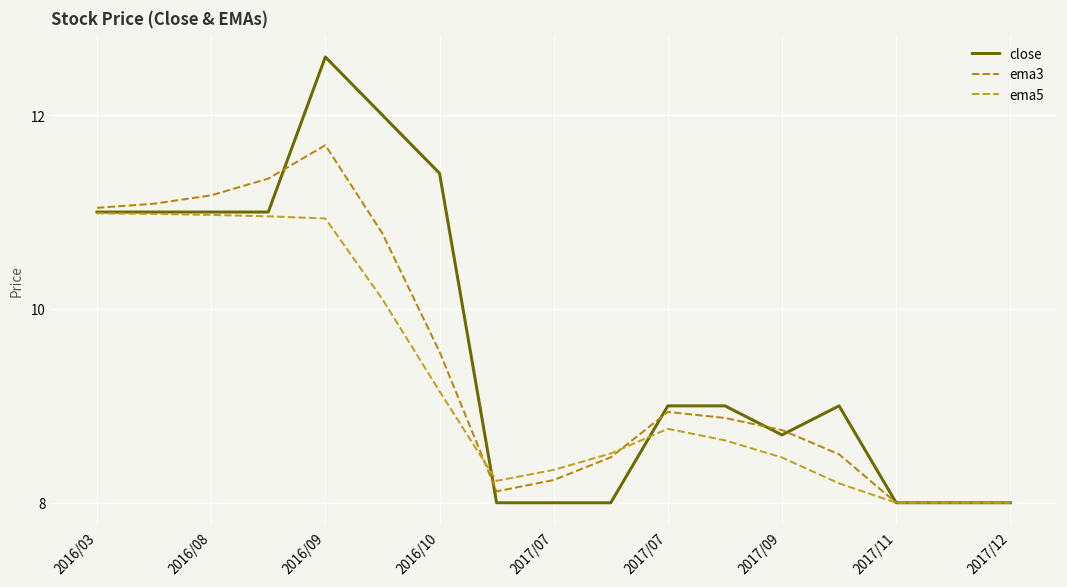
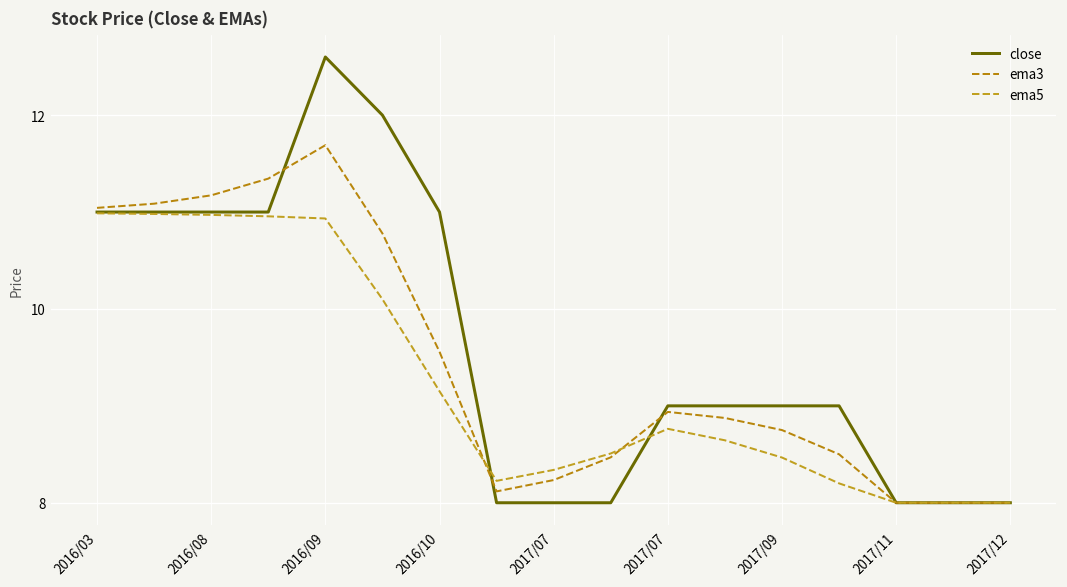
  {
    "close": {
      "2016/09": 12.6,
-     "2016/10": 11.4,
-     "2017/09": 8.7
+     "2016/10": 11.0,
+     "2017/09": 9.0
    }
  }
